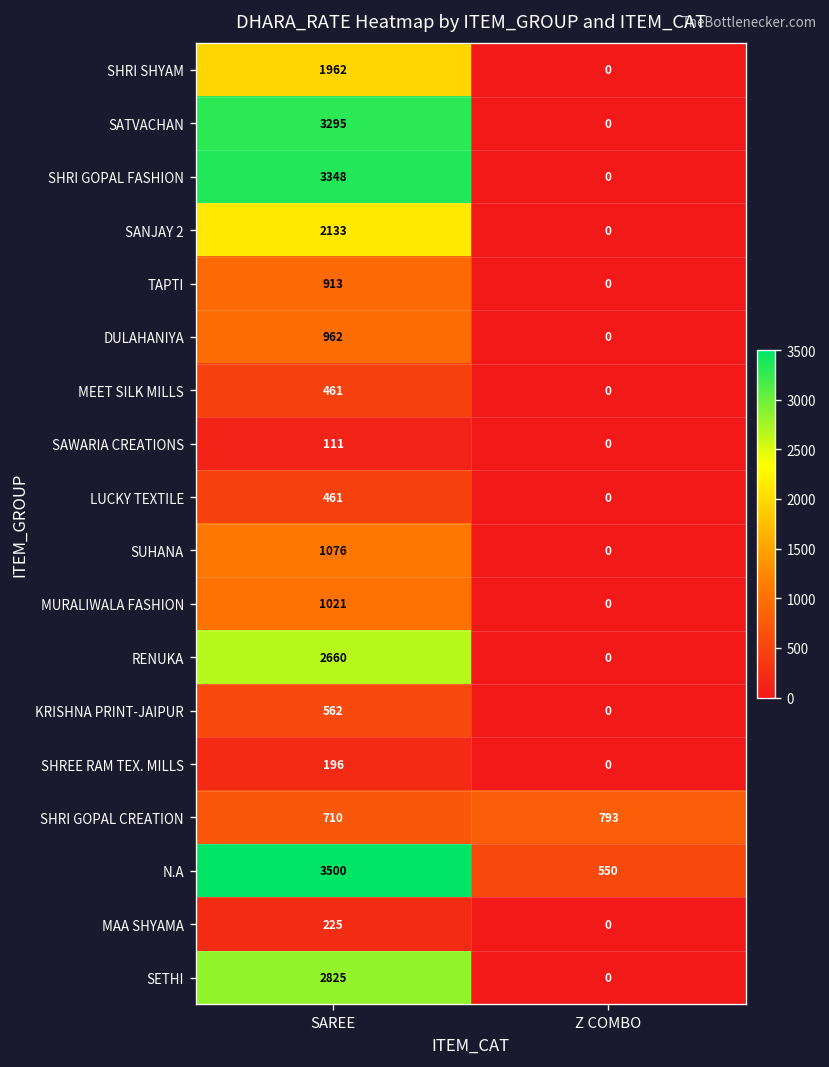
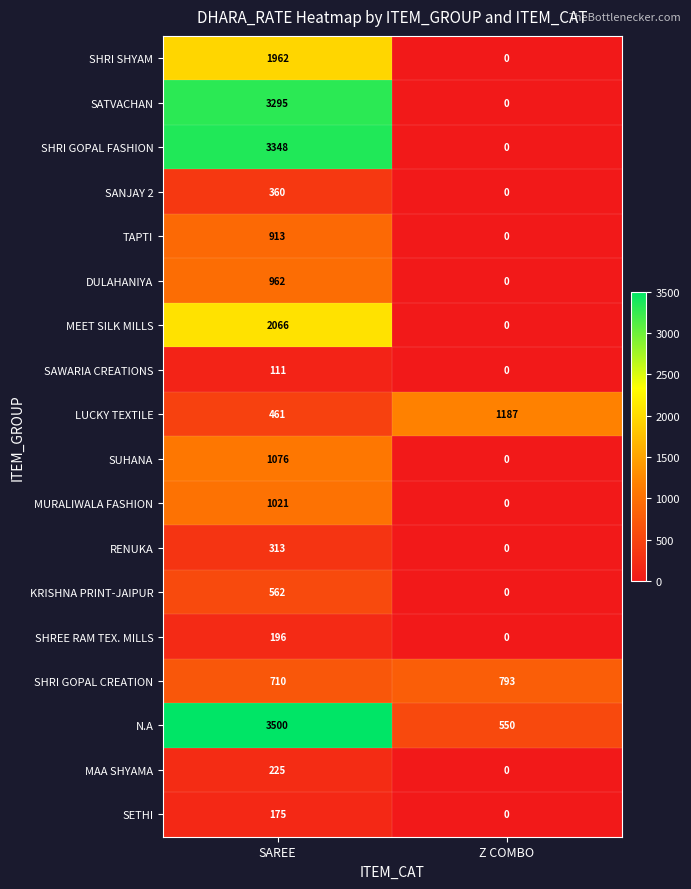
  {
    "SHRI SHYAM": {
      "SAREE": 1962,
      "Z COMBO": 0
    },
    "SATVACHAN": {
      "SAREE": 3295,
      "Z COMBO": 0
    },
    "SHRI GOPAL FASHION": {
      "SAREE": 3348,
      "Z COMBO": 0
    },
    "SANJAY 2": {
-     "SAREE": 2133,
+     "SAREE": 360,
      "Z COMBO": 0
    },
    "TAPTI": {
      "SAREE": 913,
      "Z COMBO": 0
    },
    "DULAHANIYA": {
      "SAREE": 962,
      "Z COMBO": 0
    },
    "MEET SILK MILLS": {
-     "SAREE": 461,
+     "SAREE": 2066,
      "Z COMBO": 0
    },
    "SAWARIA CREATIONS": {
      "SAREE": 111,
      "Z COMBO": 0
    },
    "LUCKY TEXTILE": {
      "SAREE": 461,
-     "Z COMBO": 0
+     "Z COMBO": 1187
    },
    "SUHANA": {
      "SAREE": 1076,
      "Z COMBO": 0
    },
    "MURALIWALA FASHION": {
      "SAREE": 1021,
      "Z COMBO": 0
    },
    "RENUKA": {
-     "SAREE": 2660,
+     "SAREE": 313,
      "Z COMBO": 0
    },
    "KRISHNA PRINT-JAIPUR": {
      "SAREE": 562,
      "Z COMBO": 0
    },
    "SHREE RAM TEX. MILLS": {
      "SAREE": 196,
      "Z COMBO": 0
    },
    "SHRI GOPAL CREATION": {
      "SAREE": 710,
      "Z COMBO": 793
    },
    "N.A": {
      "SAREE": 3500,
      "Z COMBO": 550
    },
    "MAA SHYAMA": {
      "SAREE": 225,
      "Z COMBO": 0
    },
    "SETHI": {
-     "SAREE": 2825,
+     "SAREE": 175,
      "Z COMBO": 0
    }
  }
